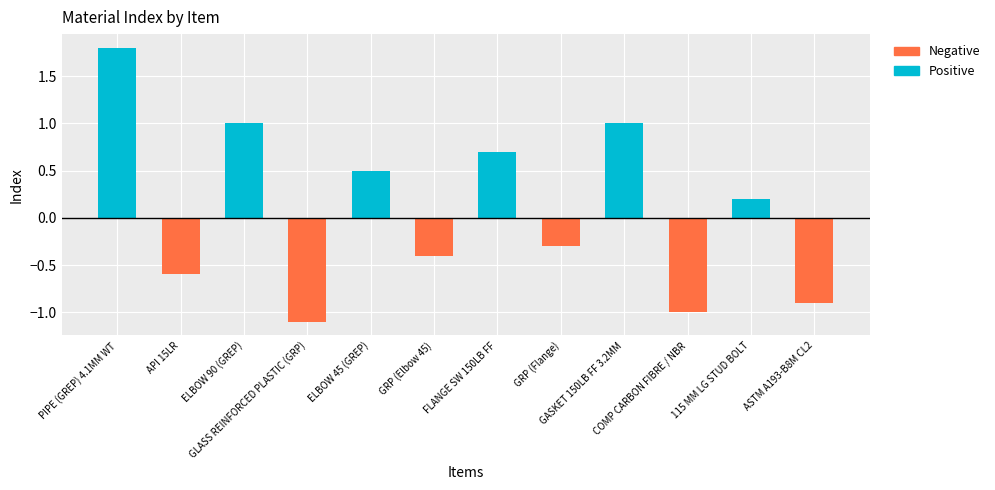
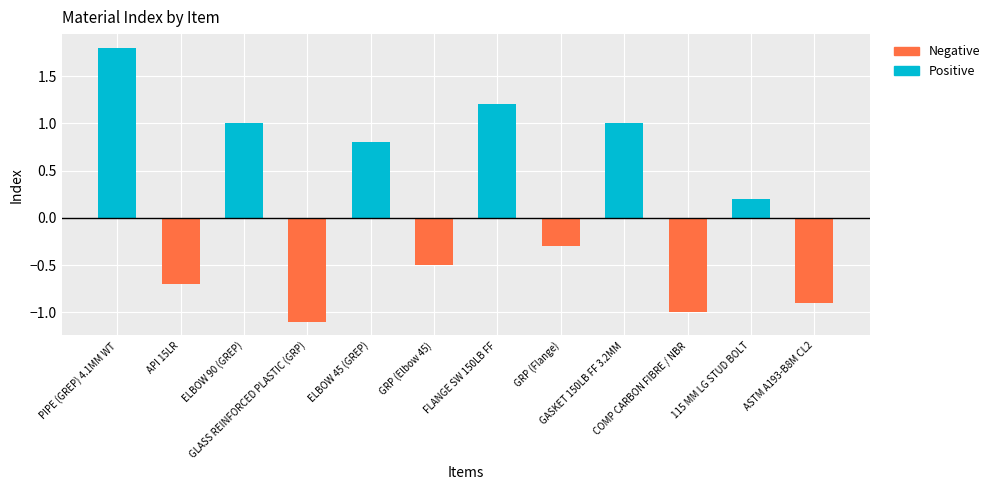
  {
    "Positive": {
      "PIPE (GREP) 4.1MM WT": 1.8,
      "API 15LR": 0.0,
      "ELBOW 90 (GREP)": 1.0,
      "GLASS REINFORCED PLASTIC (GRP)": 0.0,
-     "ELBOW 45 (GREP)": 0.5,
+     "ELBOW 45 (GREP)": 0.8,
      "GRP (Elbow 45)": 0.0,
-     "FLANGE SW 150LB FF": 0.7,
+     "FLANGE SW 150LB FF": 1.2,
      "GRP (Flange)": 0.0,
      "GASKET 150LB FF 3.2MM": 1.0,
      "COMP CARBON FIBRE / NBR": 0.0,
      "115 MM LG STUD BOLT": 0.2,
      "ASTM A193-B8M CL2": 0.0
    },
    "Negative": {
      "PIPE (GREP) 4.1MM WT": 0.0,
-     "API 15LR": -0.6,
+     "API 15LR": -0.7,
      "ELBOW 90 (GREP)": 0.0,
      "GLASS REINFORCED PLASTIC (GRP)": -1.1,
      "ELBOW 45 (GREP)": 0.0,
-     "GRP (Elbow 45)": -0.4,
+     "GRP (Elbow 45)": -0.5,
      "FLANGE SW 150LB FF": 0.0,
      "GRP (Flange)": -0.3,
      "GASKET 150LB FF 3.2MM": 0.0,
      "COMP CARBON FIBRE / NBR": -1.0,
      "115 MM LG STUD BOLT": 0.0,
      "ASTM A193-B8M CL2": -0.9
    }
  }
